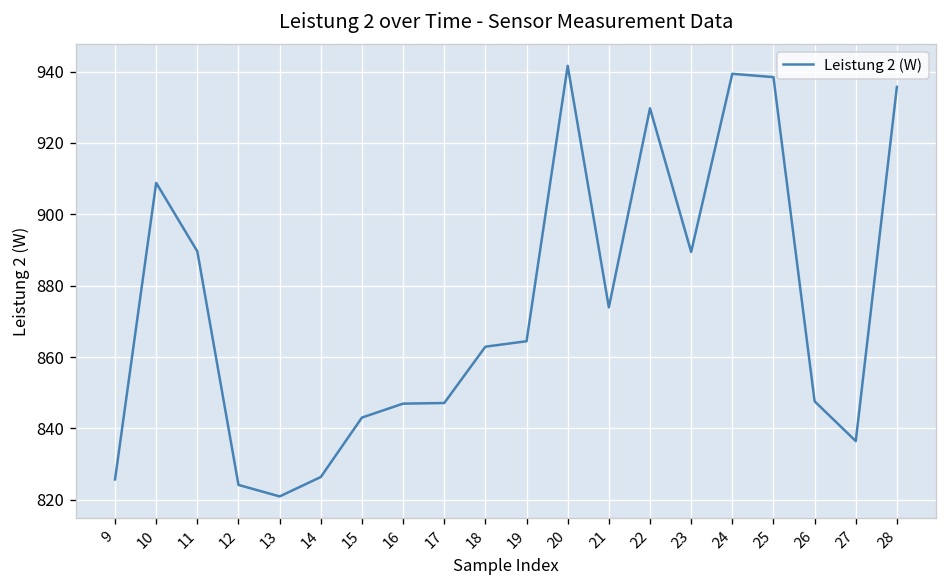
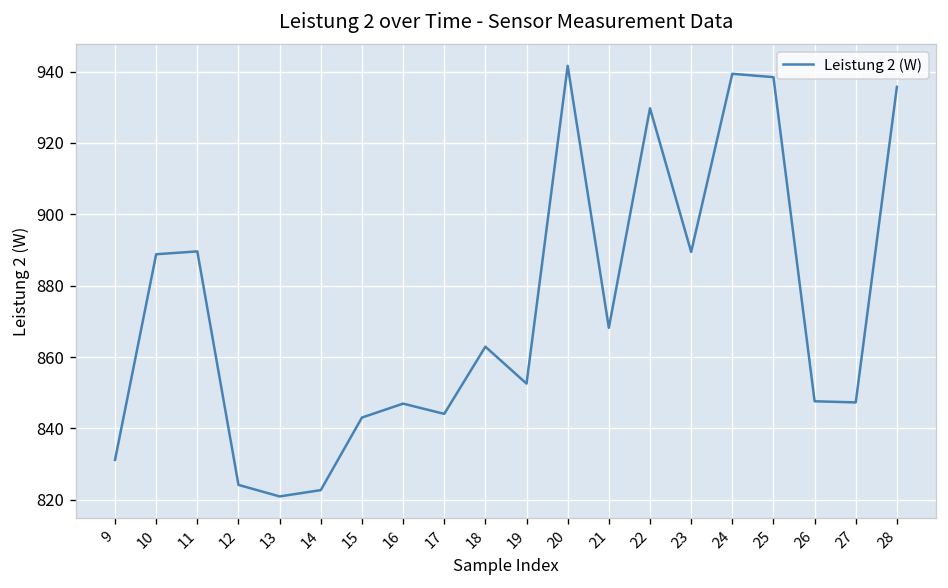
  {
-   "9": 826,
-   "10": 909,
+   "9": 831,
+   "10": 889,
    "11": 890,
    "12": 824,
    "13": 821,
-   "14": 826,
+   "14": 823,
    "15": 843,
    "16": 847,
-   "17": 847,
+   "17": 844,
    "18": 863,
-   "19": 864,
+   "19": 853,
    "20": 942,
-   "21": 874,
+   "21": 868,
    "22": 930,
    "23": 889,
    "24": 939,
    "25": 938,
    "26": 848,
-   "27": 836,
+   "27": 847,
    "28": 936
  }
